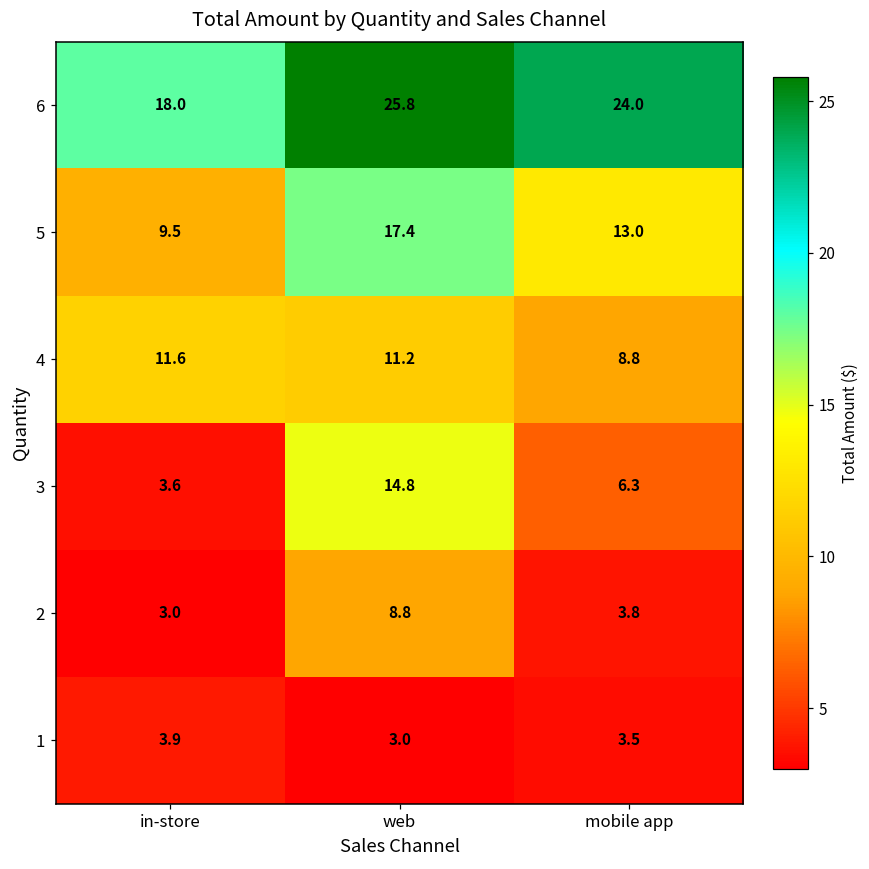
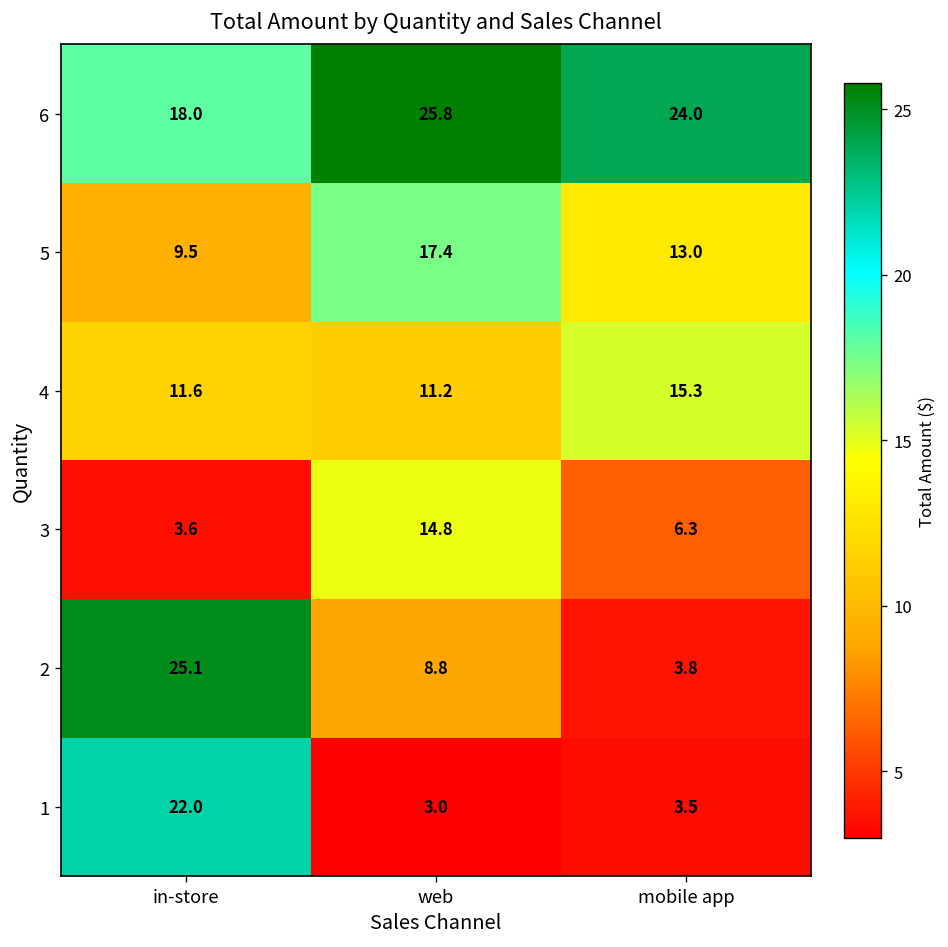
  {
    "6": {
      "in-store": 18.0,
      "web": 25.8,
      "mobile app": 24.0
    },
    "5": {
      "in-store": 9.5,
      "web": 17.4,
      "mobile app": 13.0
    },
    "4": {
      "in-store": 11.6,
      "web": 11.2,
-     "mobile app": 8.8
+     "mobile app": 15.3
    },
    "3": {
      "in-store": 3.6,
      "web": 14.8,
      "mobile app": 6.3
    },
    "2": {
-     "in-store": 3.0,
+     "in-store": 25.1,
      "web": 8.8,
      "mobile app": 3.8
    },
    "1": {
-     "in-store": 3.9,
+     "in-store": 22.0,
      "web": 3.0,
      "mobile app": 3.5
    }
  }
